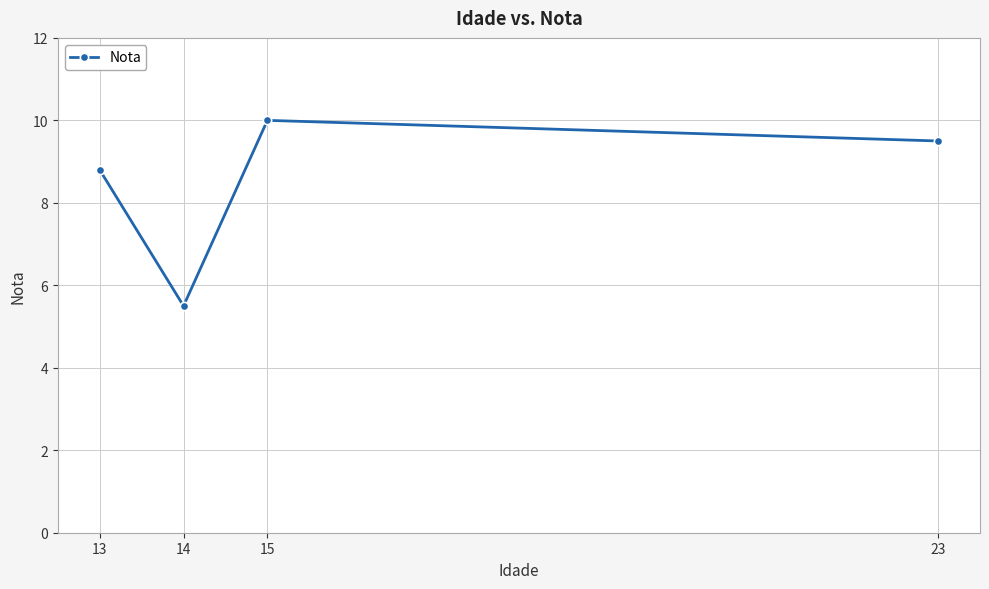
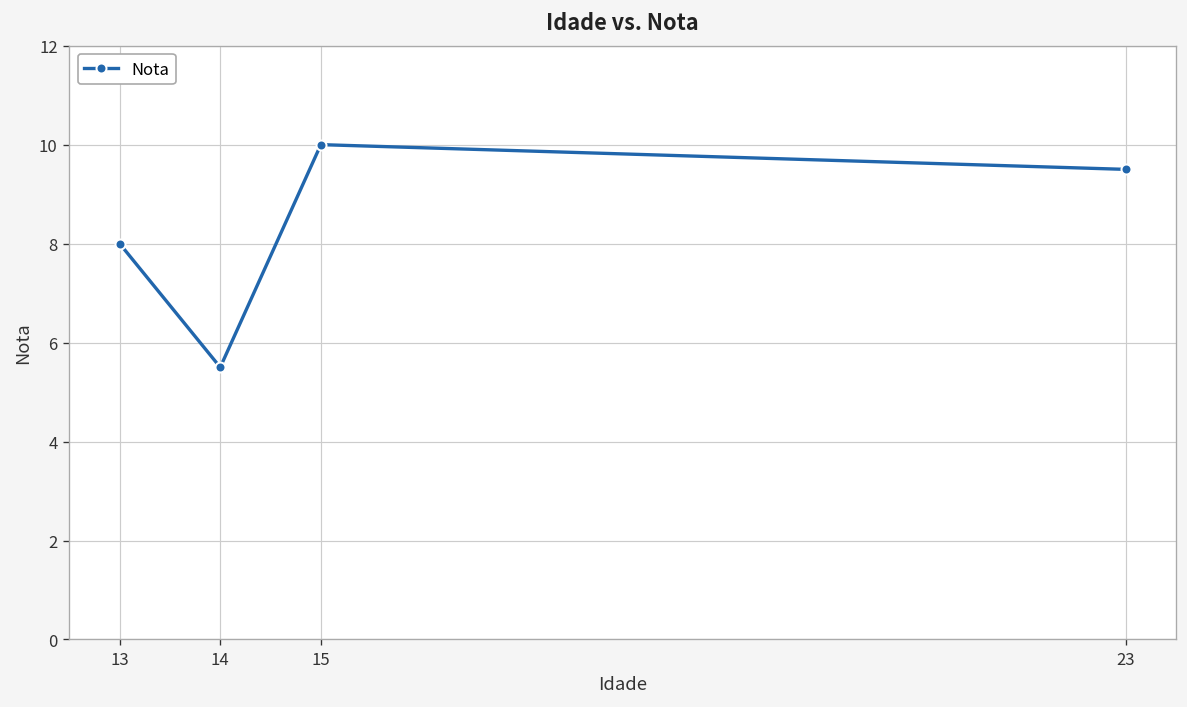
  {
-   "13": 8.8,
+   "13": 8.0,
    "14": 5.5,
    "15": 10.0,
    "23": 9.5
  }
